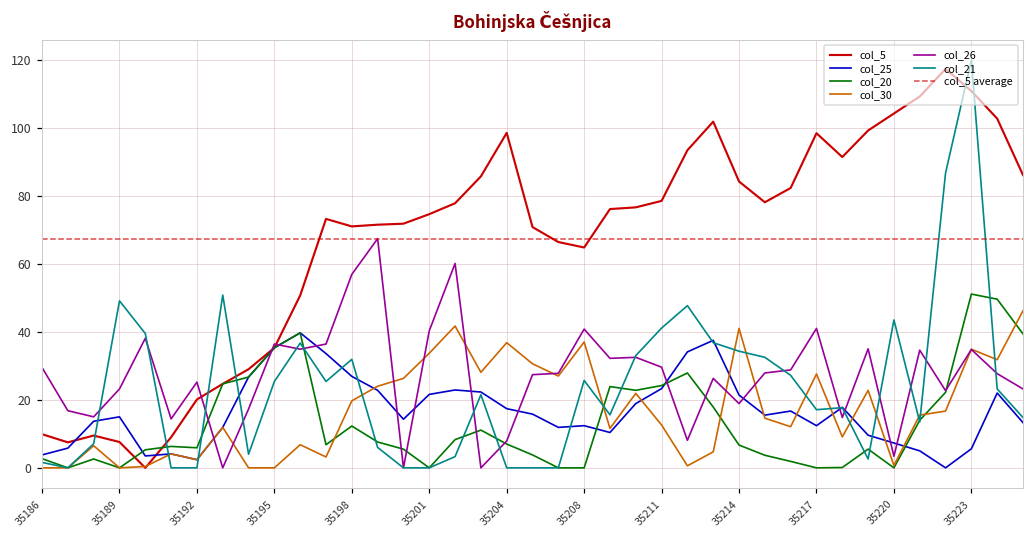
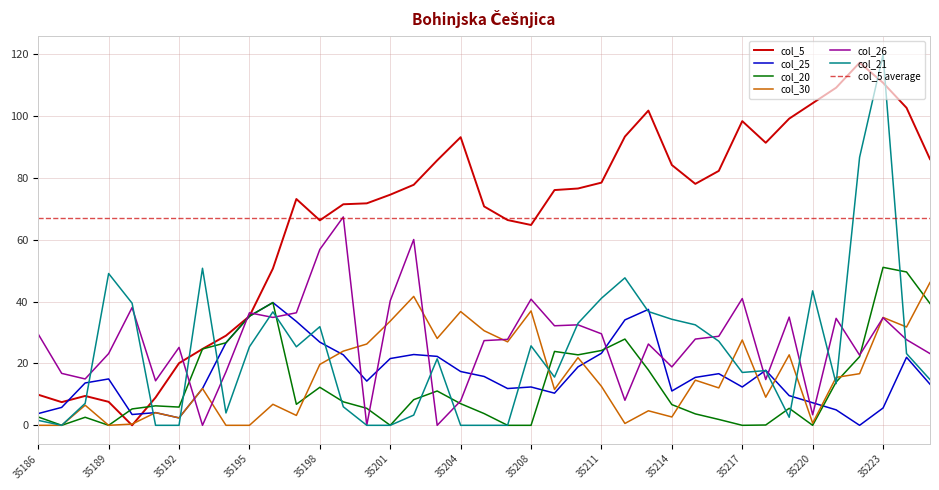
  {
    "col_5": {
      "35186": 10,
      "35189": 8,
      "35192": 20,
-     "35198": 71,
+     "35198": 66,
      "35201": 75,
-     "35204": 99,
+     "35204": 93,
      "35208": 65,
      "35211": 79,
      "35214": 84,
      "35217": 98,
      "35220": 104
    },
    "col_25": {
      "35186": 4,
      "35189": 15,
      "35198": 27,
      "35201": 22,
      "35204": 17,
      "35208": 12,
      "35211": 23,
-     "35214": 21,
+     "35214": 11,
      "35217": 12,
      "35220": 7,
      "35223": 6
    },
    "col_20": {
      "35186": 3,
      "35192": 6,
      "35198": 12,
      "35204": 7,
      "35208": 0,
      "35211": 24,
      "35214": 7,
      "35217": 0,
      "35223": 51
    },
    "col_30": {
      "35186": 0,
      "35195": 0,
      "35198": 20,
      "35201": 34,
      "35204": 37,
      "35208": 37,
      "35211": 13,
-     "35214": 41,
+     "35214": 3,
      "35217": 28
    },
    "col_26": {
      "35186": 30,
      "35189": 23,
      "35192": 25,
      "35195": 36,
      "35198": 57,
      "35201": 40,
      "35204": 8,
      "35208": 41,
      "35211": 30,
      "35214": 19,
      "35217": 41,
      "35220": 3
    },
    "col_21": {
      "35186": 2,
      "35189": 49,
      "35192": 0,
      "35195": 25,
      "35198": 32,
      "35204": 0,
      "35208": 26,
      "35211": 41,
      "35214": 34,
      "35217": 17,
      "35220": 44
    }
  }
